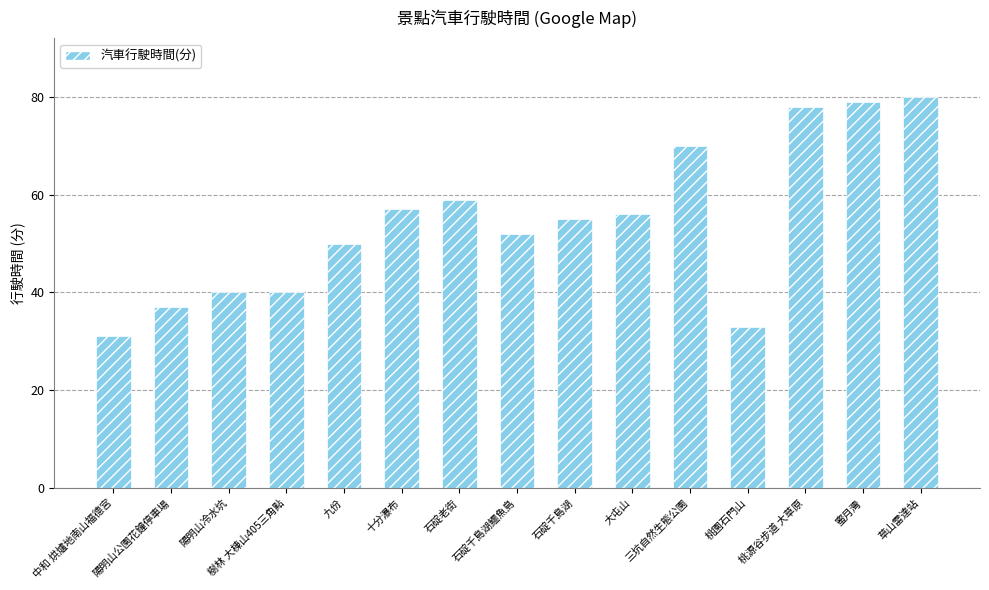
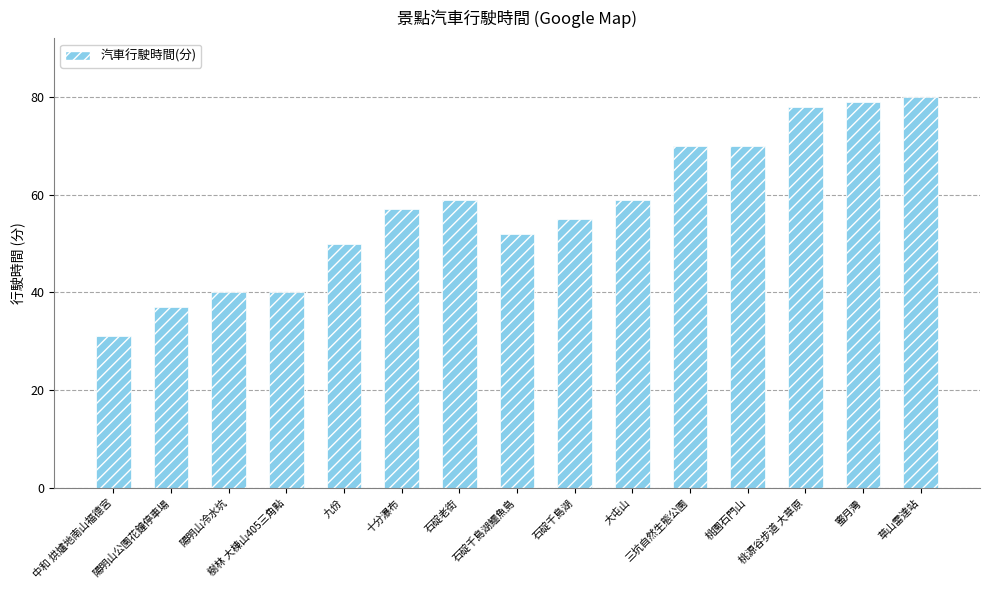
  {
    "中和 烘爐地南山福德宮": 31,
    "陽明山公園花鐘停車場": 37,
    "陽明山冷水坑": 40,
    "樹林 大棟山405三角點": 40,
    "九份": 50,
    "十分瀑布": 57,
    "石碇老街": 59,
    "石碇千島湖鱷魚島": 52,
    "石碇千島湖": 55,
-   "大屯山": 56,
+   "大屯山": 59,
    "三坑自然生態公園": 70,
-   "桃園石門山": 33,
+   "桃園石門山": 70,
    "桃源谷步道 大草原": 78,
    "蜜月灣": 79,
    "草山雷達站": 80
  }
